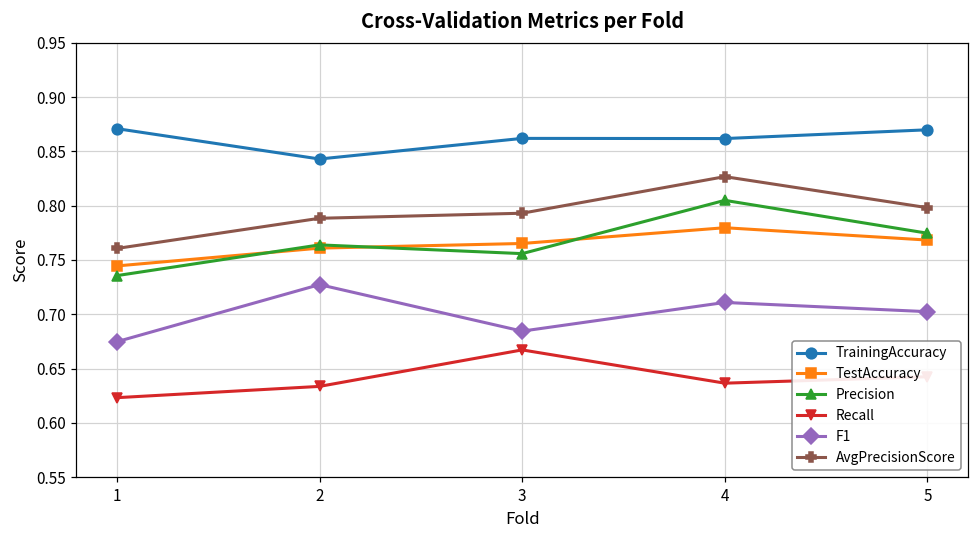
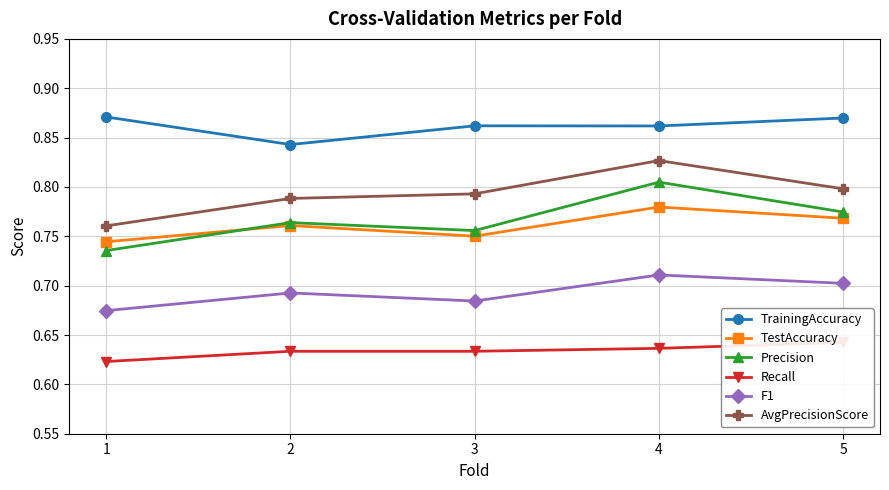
  {
    "TrainingAccuracy": {
      "1": 0.87,
      "2": 0.84,
      "3": 0.86,
      "4": 0.86,
      "5": 0.87
    },
    "TestAccuracy": {
      "1": 0.74,
      "2": 0.76,
-     "3": 0.77,
+     "3": 0.75,
      "4": 0.78,
      "5": 0.77
    },
    "Precision": {
      "1": 0.74,
      "2": 0.76,
      "3": 0.76,
      "4": 0.80,
      "5": 0.77
    },
    "Recall": {
      "1": 0.62,
      "2": 0.63,
-     "3": 0.67,
+     "3": 0.63,
      "4": 0.64
    },
    "F1": {
      "1": 0.67,
-     "2": 0.73,
+     "2": 0.69,
      "3": 0.68,
      "4": 0.71,
      "5": 0.70
    },
    "AvgPrecisionScore": {
      "1": 0.76,
      "2": 0.79,
      "3": 0.79,
      "4": 0.83,
      "5": 0.80
    }
  }
